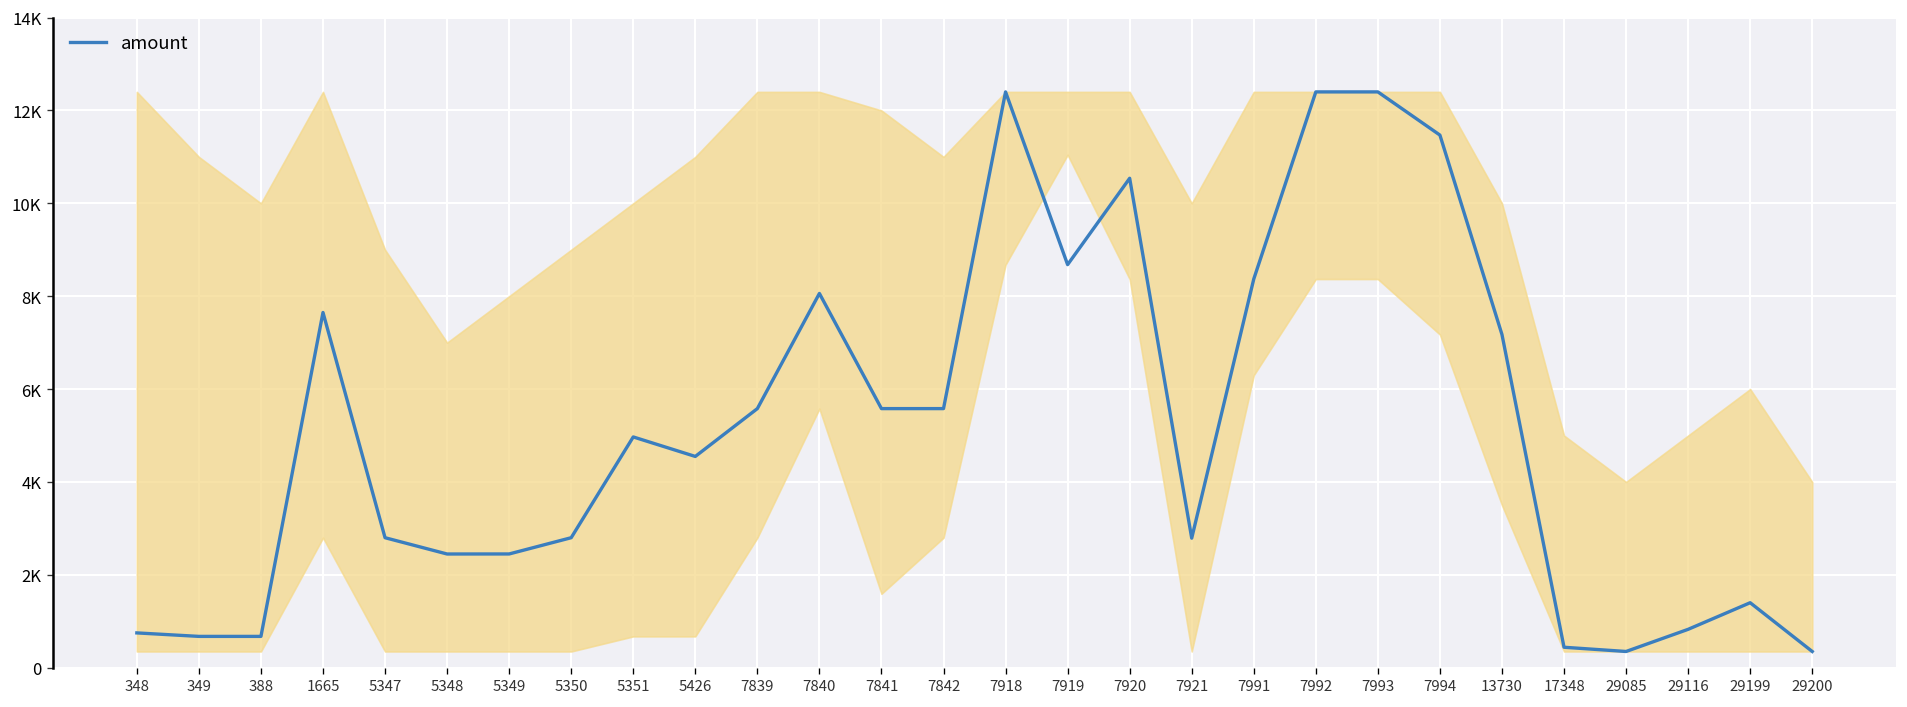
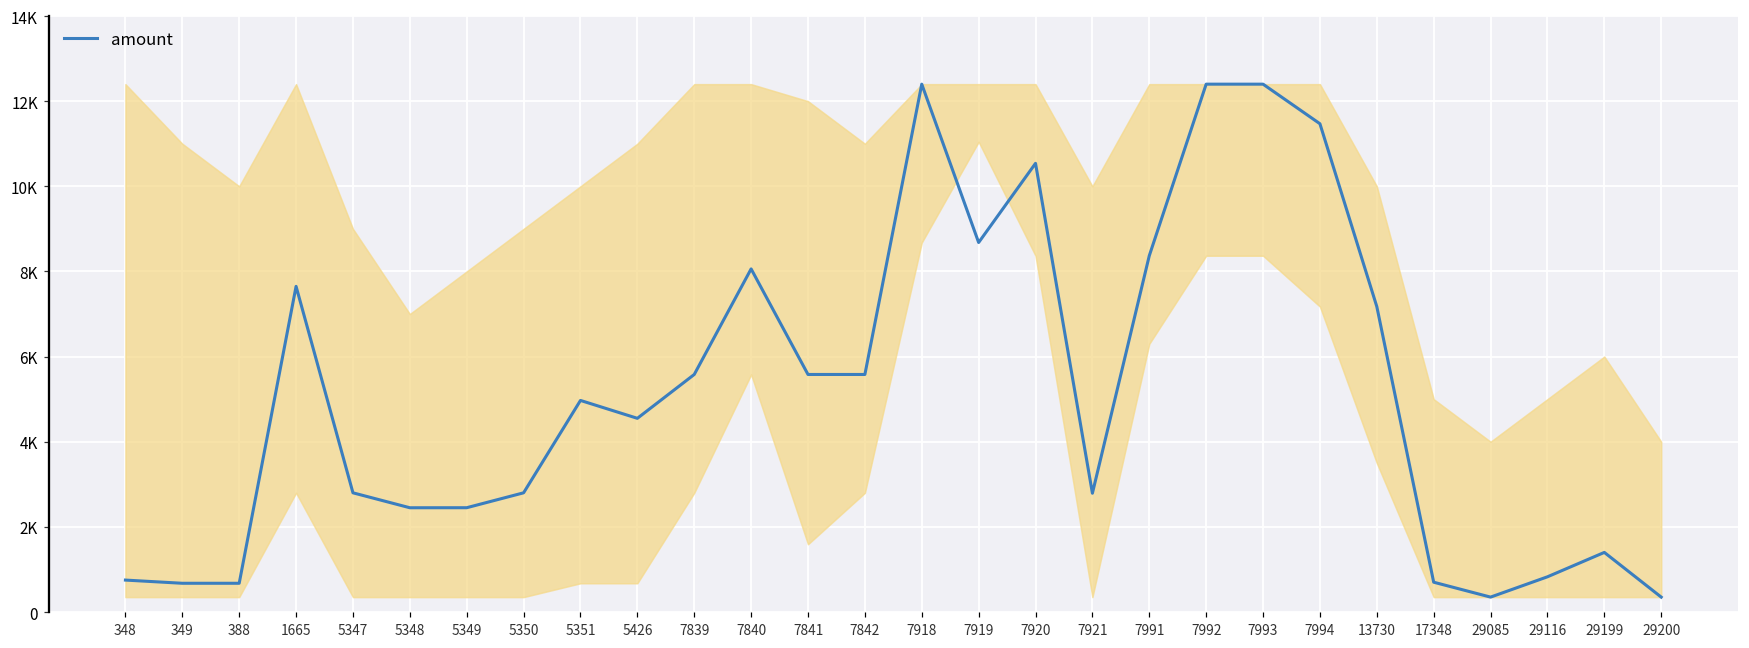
  {
    "amount": {
      "348": 800,
      "349": 700,
      "388": 700,
      "1665": 7700,
      "5347": 2800,
      "5348": 2400,
      "5349": 2500,
      "5350": 2800,
      "5351": 5000,
      "5426": 4600,
      "7839": 5600,
      "7840": 8100,
      "7841": 5600,
      "7842": 5600,
      "7919": 8700,
      "7920": 10500,
      "7921": 2800,
      "7991": 8400,
      "7994": 11500,
      "13730": 7200,
-     "17348": 400,
+     "17348": 700,
      "29085": 400,
      "29116": 800,
      "29199": 1400,
      "29200": 400
    }
  }
